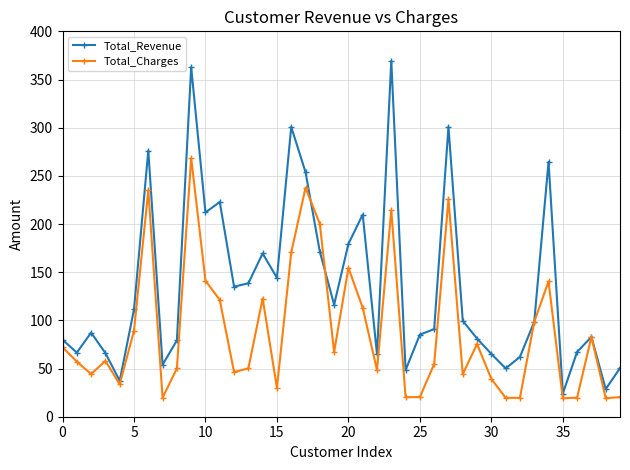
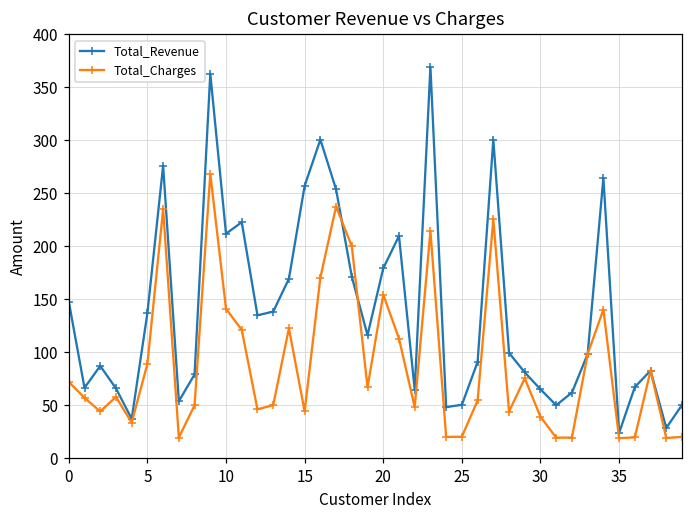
  {
    "Total_Revenue": {
-     "0": 80,
-     "5": 110,
+     "0": 150,
+     "5": 140,
      "10": 210,
-     "15": 140,
+     "15": 260,
      "20": 180,
-     "25": 90,
+     "25": 50,
      "30": 70,
      "35": 20
    },
    "Total_Charges": {
      "0": 70,
      "5": 90,
      "10": 140,
-     "15": 30,
+     "15": 40,
      "20": 150,
      "25": 20,
      "30": 40,
      "35": 20
    }
  }
